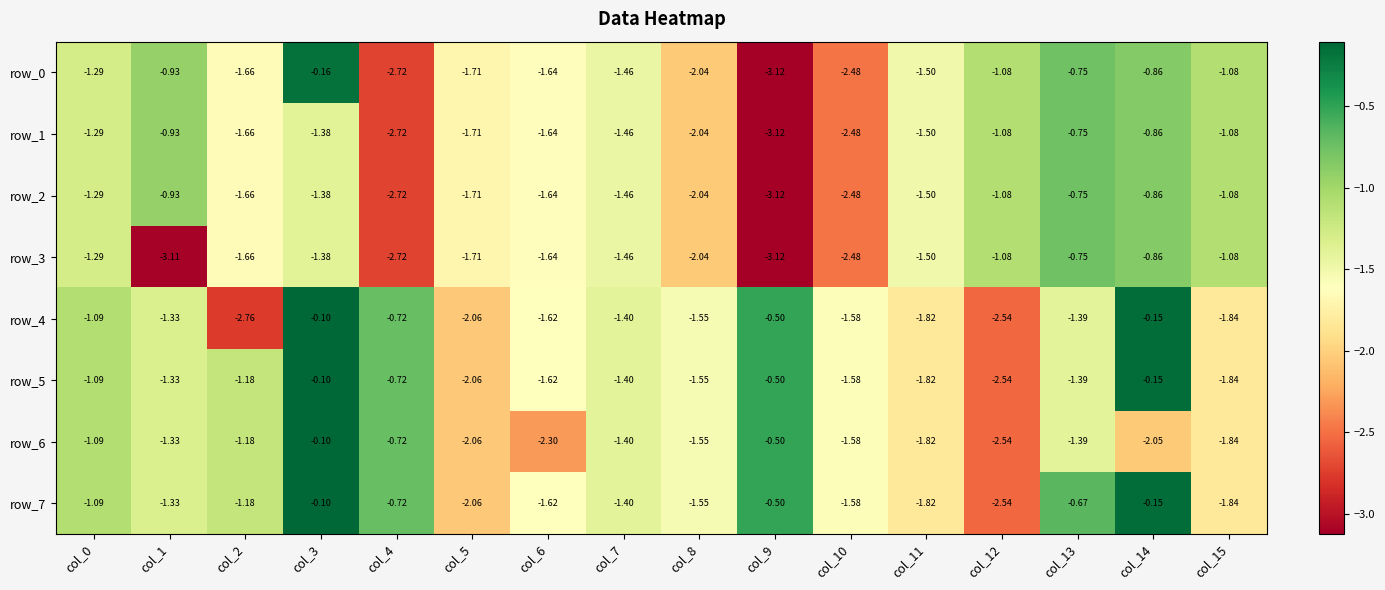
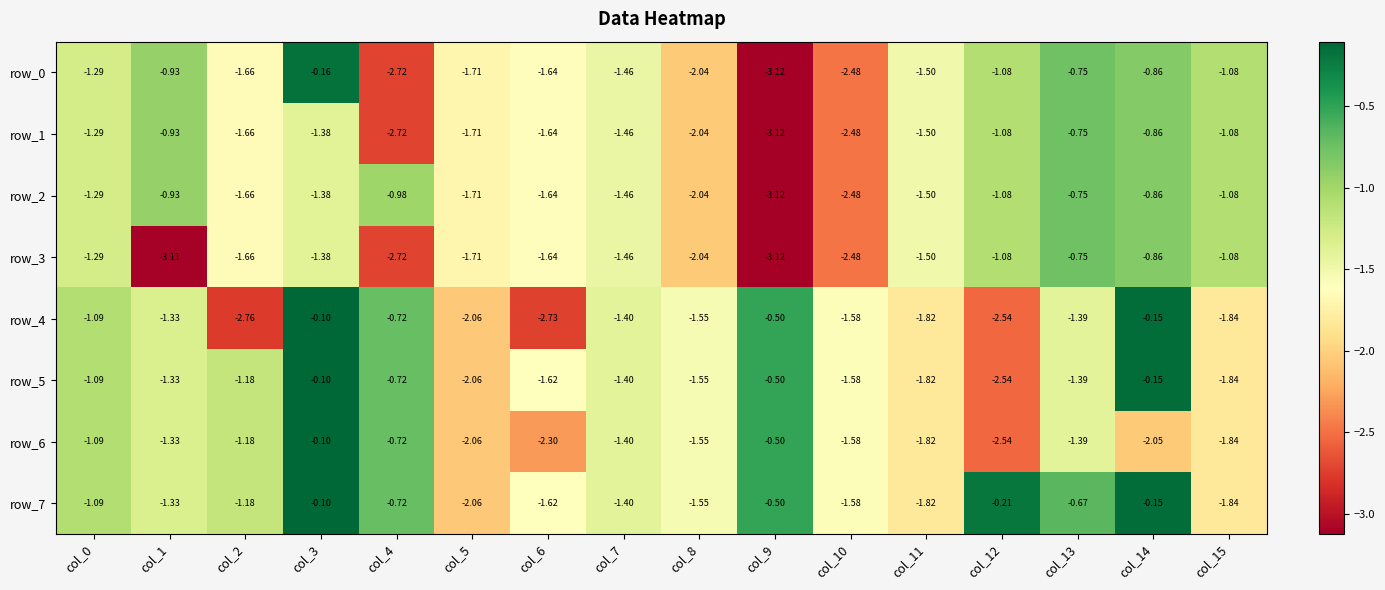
  {
    "row_0": {
      "col_0": -1.29,
      "col_1": -0.93,
      "col_2": -1.66,
      "col_3": -0.16,
      "col_4": -2.72,
      "col_5": -1.71,
      "col_6": -1.64,
      "col_7": -1.46,
      "col_8": -2.04,
      "col_9": -3.12,
      "col_10": -2.48,
      "col_11": -1.50,
      "col_12": -1.08,
      "col_13": -0.75,
      "col_14": -0.86,
      "col_15": -1.08
    },
    "row_1": {
      "col_0": -1.29,
      "col_1": -0.93,
      "col_2": -1.66,
      "col_3": -1.38,
      "col_4": -2.72,
      "col_5": -1.71,
      "col_6": -1.64,
      "col_7": -1.46,
      "col_8": -2.04,
      "col_9": -3.12,
      "col_10": -2.48,
      "col_11": -1.50,
      "col_12": -1.08,
      "col_13": -0.75,
      "col_14": -0.86,
      "col_15": -1.08
    },
    "row_2": {
      "col_0": -1.29,
      "col_1": -0.93,
      "col_2": -1.66,
      "col_3": -1.38,
-     "col_4": -2.72,
+     "col_4": -0.98,
      "col_5": -1.71,
      "col_6": -1.64,
      "col_7": -1.46,
      "col_8": -2.04,
      "col_9": -3.12,
      "col_10": -2.48,
      "col_11": -1.50,
      "col_12": -1.08,
      "col_13": -0.75,
      "col_14": -0.86,
      "col_15": -1.08
    },
    "row_3": {
      "col_0": -1.29,
      "col_1": -3.11,
      "col_2": -1.66,
      "col_3": -1.38,
      "col_4": -2.72,
      "col_5": -1.71,
      "col_6": -1.64,
      "col_7": -1.46,
      "col_8": -2.04,
      "col_9": -3.12,
      "col_10": -2.48,
      "col_11": -1.50,
      "col_12": -1.08,
      "col_13": -0.75,
      "col_14": -0.86,
      "col_15": -1.08
    },
    "row_4": {
      "col_0": -1.09,
      "col_1": -1.33,
      "col_2": -2.76,
      "col_3": -0.10,
      "col_4": -0.72,
      "col_5": -2.06,
-     "col_6": -1.62,
+     "col_6": -2.73,
      "col_7": -1.40,
      "col_8": -1.55,
      "col_9": -0.50,
      "col_10": -1.58,
      "col_11": -1.82,
      "col_12": -2.54,
      "col_13": -1.39,
      "col_14": -0.15,
      "col_15": -1.84
    },
    "row_5": {
      "col_0": -1.09,
      "col_1": -1.33,
      "col_2": -1.18,
      "col_3": -0.10,
      "col_4": -0.72,
      "col_5": -2.06,
      "col_6": -1.62,
      "col_7": -1.40,
      "col_8": -1.55,
      "col_9": -0.50,
      "col_10": -1.58,
      "col_11": -1.82,
      "col_12": -2.54,
      "col_13": -1.39,
      "col_14": -0.15,
      "col_15": -1.84
    },
    "row_6": {
      "col_0": -1.09,
      "col_1": -1.33,
      "col_2": -1.18,
      "col_3": -0.10,
      "col_4": -0.72,
      "col_5": -2.06,
      "col_6": -2.30,
      "col_7": -1.40,
      "col_8": -1.55,
      "col_9": -0.50,
      "col_10": -1.58,
      "col_11": -1.82,
      "col_12": -2.54,
      "col_13": -1.39,
      "col_14": -2.05,
      "col_15": -1.84
    },
    "row_7": {
      "col_0": -1.09,
      "col_1": -1.33,
      "col_2": -1.18,
      "col_3": -0.10,
      "col_4": -0.72,
      "col_5": -2.06,
      "col_6": -1.62,
      "col_7": -1.40,
      "col_8": -1.55,
      "col_9": -0.50,
      "col_10": -1.58,
      "col_11": -1.82,
-     "col_12": -2.54,
+     "col_12": -0.21,
      "col_13": -0.67,
      "col_14": -0.15,
      "col_15": -1.84
    }
  }
